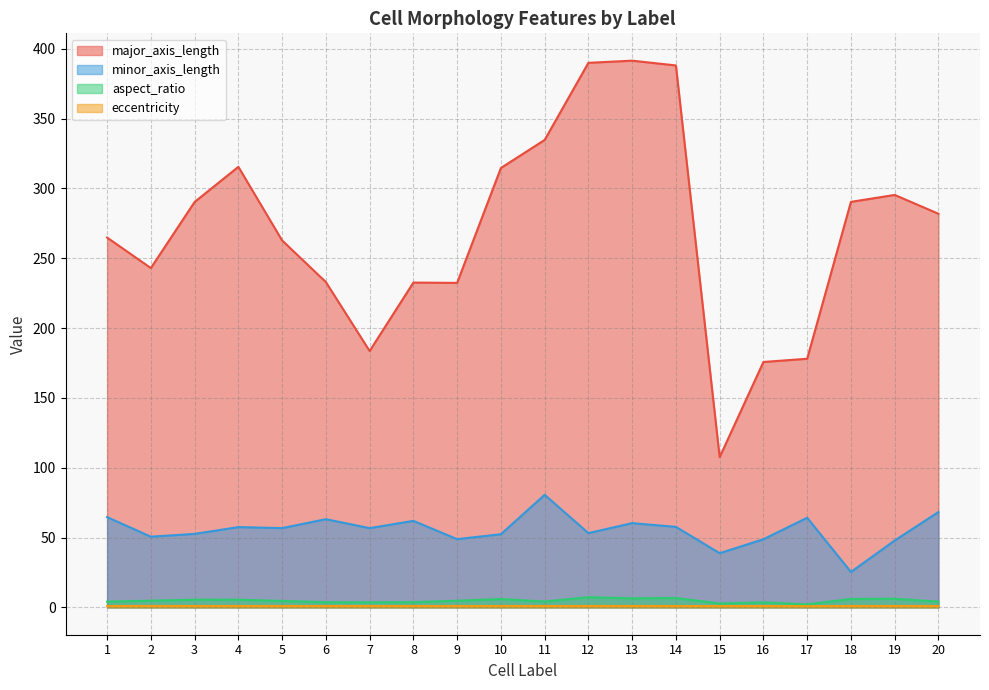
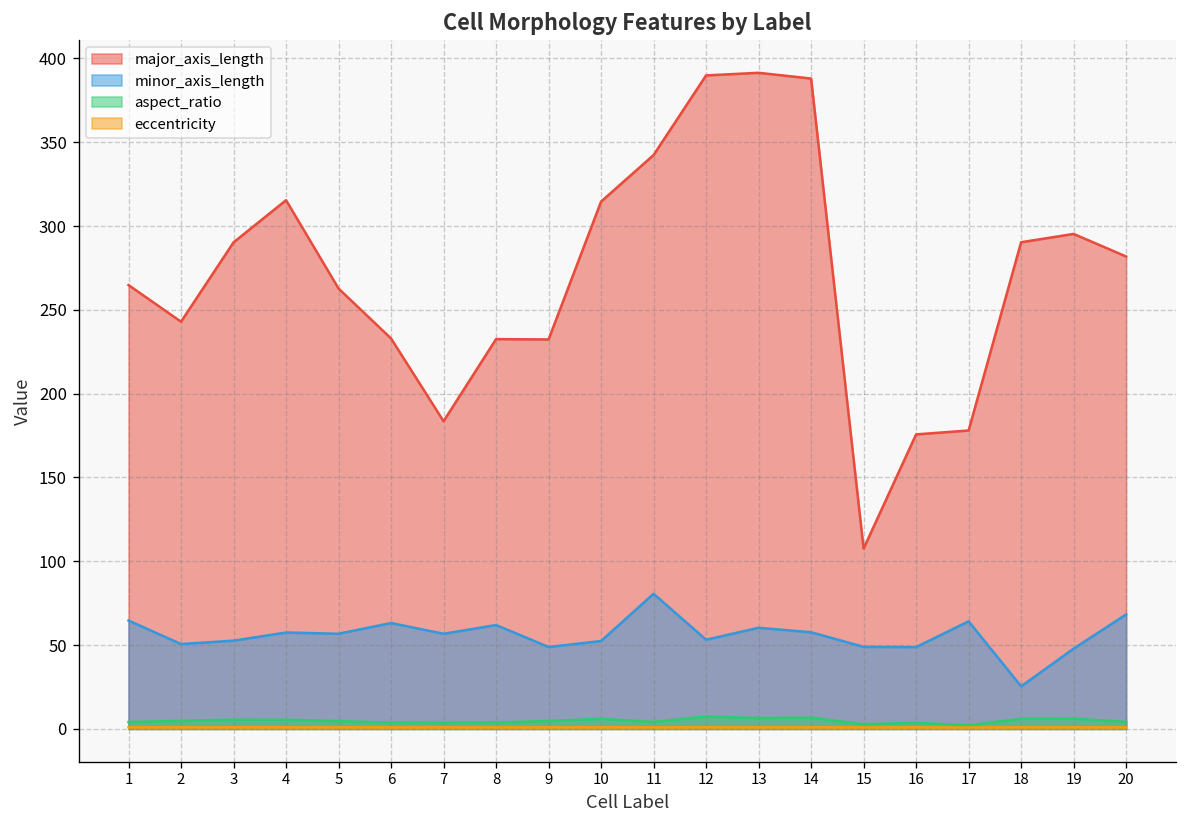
  {
    "major_axis_length": {
      "1": 265,
      "2": 243,
      "3": 290,
      "4": 315,
      "5": 263,
      "6": 233,
      "7": 184,
      "8": 233,
      "9": 232,
      "10": 315,
-     "11": 335,
+     "11": 342,
      "12": 390,
      "13": 391,
      "14": 388,
      "15": 108,
      "16": 176,
      "17": 178,
      "18": 290,
      "19": 295,
      "20": 282
    },
    "minor_axis_length": {
      "1": 65,
      "2": 51,
      "3": 53,
      "4": 57,
      "5": 57,
      "6": 63,
      "7": 57,
      "8": 62,
      "9": 49,
      "10": 52,
      "11": 81,
      "12": 53,
      "13": 60,
      "14": 58,
-     "15": 39,
+     "15": 49,
      "16": 49,
      "17": 64,
      "18": 25,
      "19": 48,
      "20": 68
    },
    "aspect_ratio": {
      "1": 4,
      "2": 5,
      "3": 6,
      "4": 5,
      "5": 5,
      "6": 4,
      "7": 4,
      "8": 4,
      "9": 5,
      "10": 6,
      "11": 4,
      "12": 7,
      "13": 6,
      "14": 7,
      "15": 3,
      "16": 4,
      "18": 6,
      "19": 6,
      "20": 4
    },
    "eccentricity": {
      "1": 1,
      "2": 1,
      "3": 1,
      "4": 1,
      "5": 1,
      "6": 1,
      "7": 1,
      "8": 1,
      "9": 1,
      "10": 1,
      "11": 1,
      "12": 1,
      "13": 1,
      "14": 1,
      "15": 1,
      "16": 1,
      "18": 1,
      "19": 1,
      "20": 1
    }
  }
